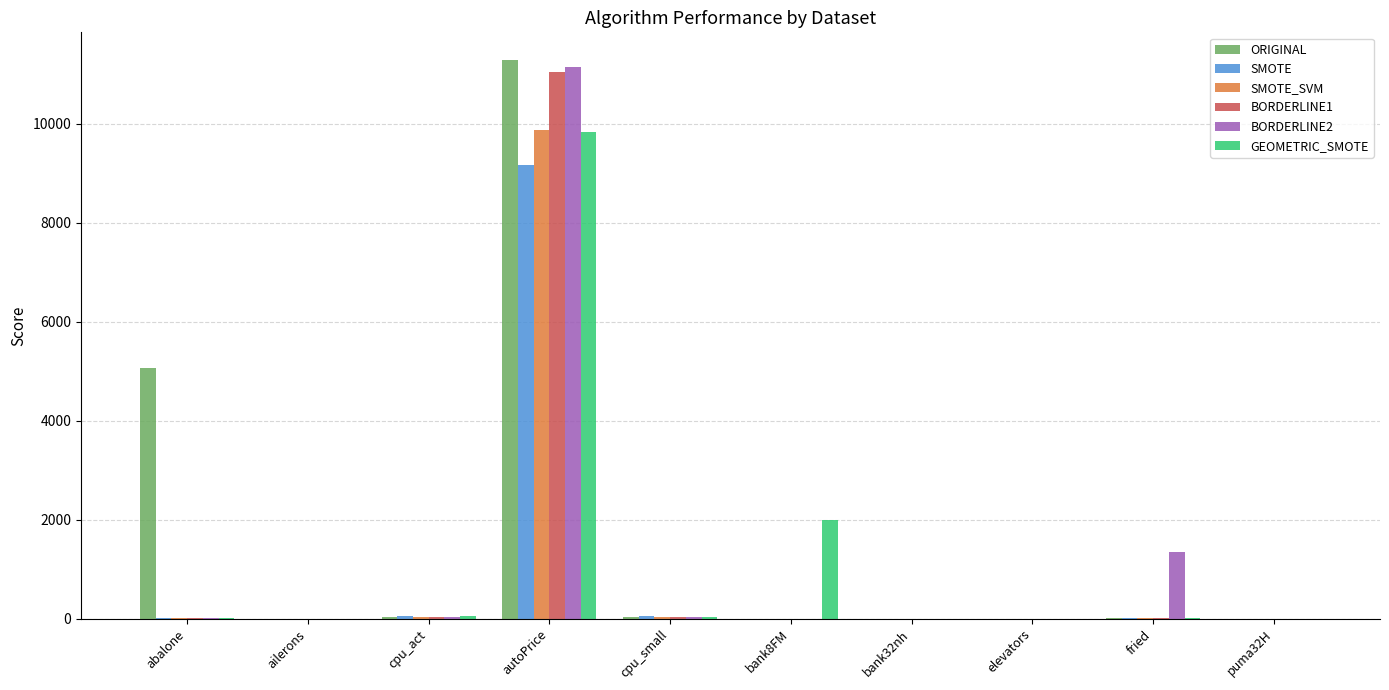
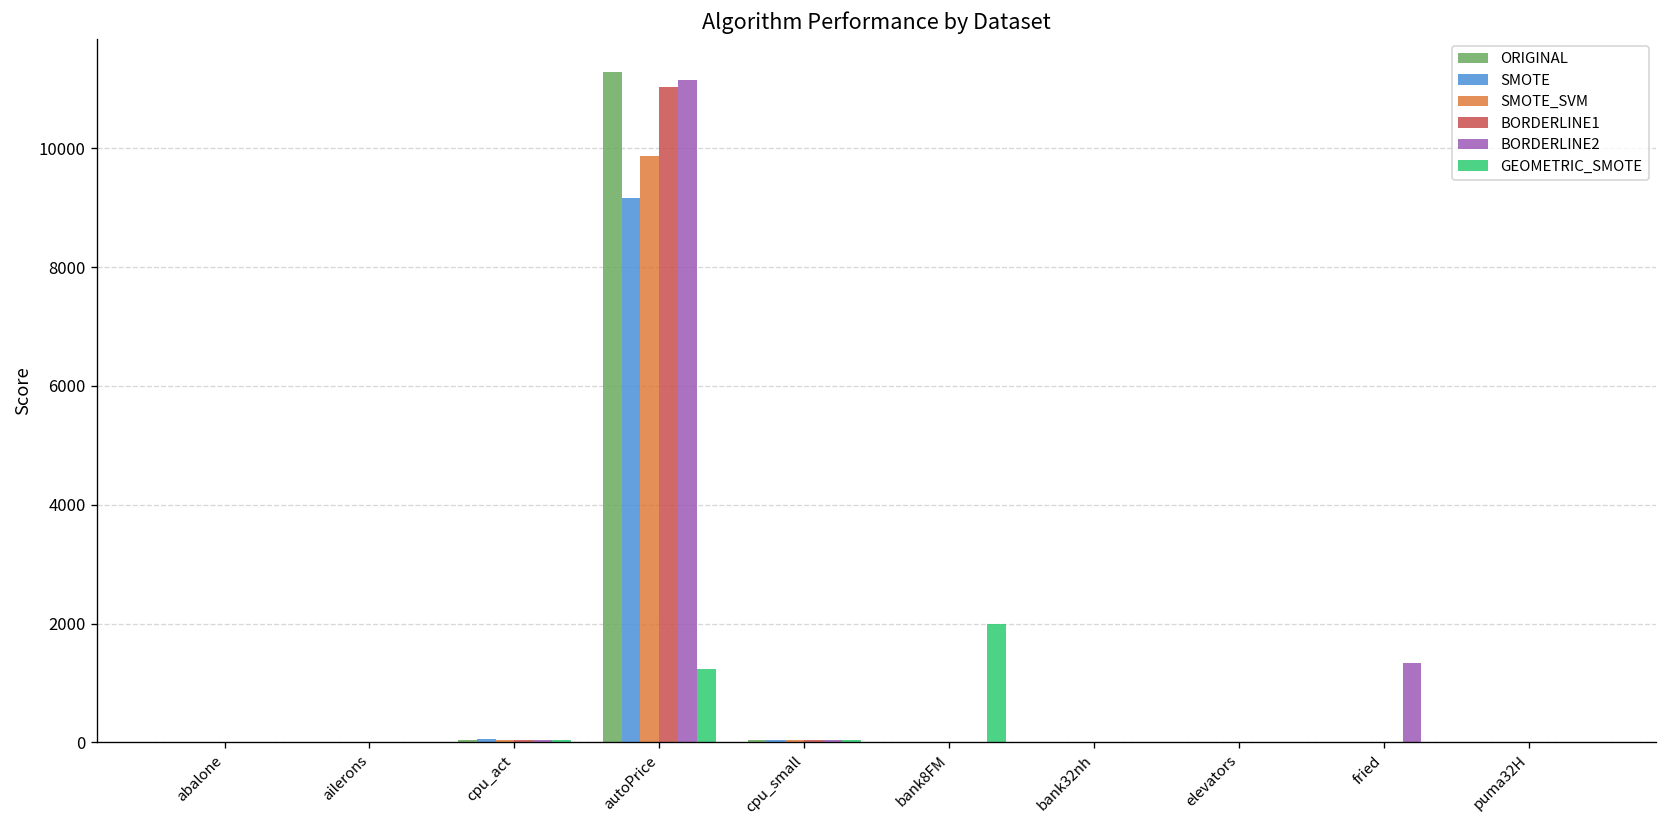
  {
    "ORIGINAL": {
-     "abalone": 5100,
+     "abalone": 0,
      "autoPrice": 11300
    },
    "SMOTE": {
      "autoPrice": 9200
    },
    "BORDERLINE2": {
      "autoPrice": 11100,
      "fried": 1300
    },
    "GEOMETRIC_SMOTE": {
-     "autoPrice": 9800,
+     "autoPrice": 1200,
      "bank8FM": 2000
    }
  }
